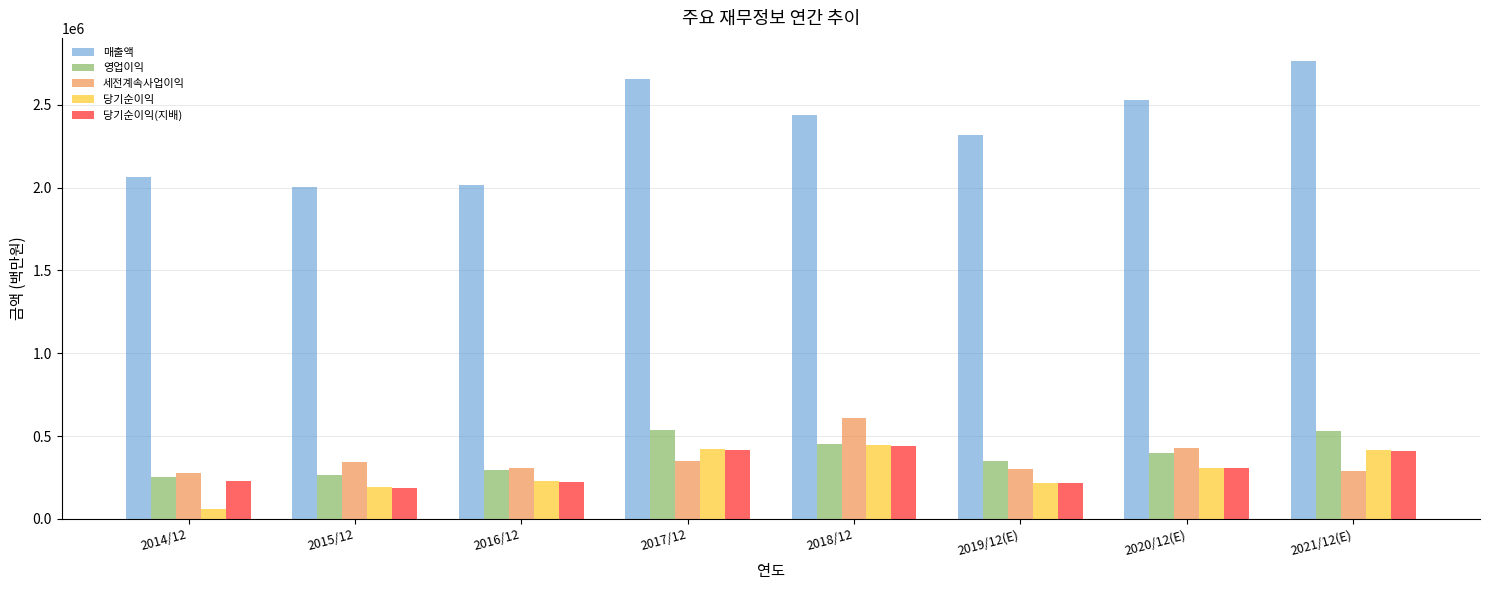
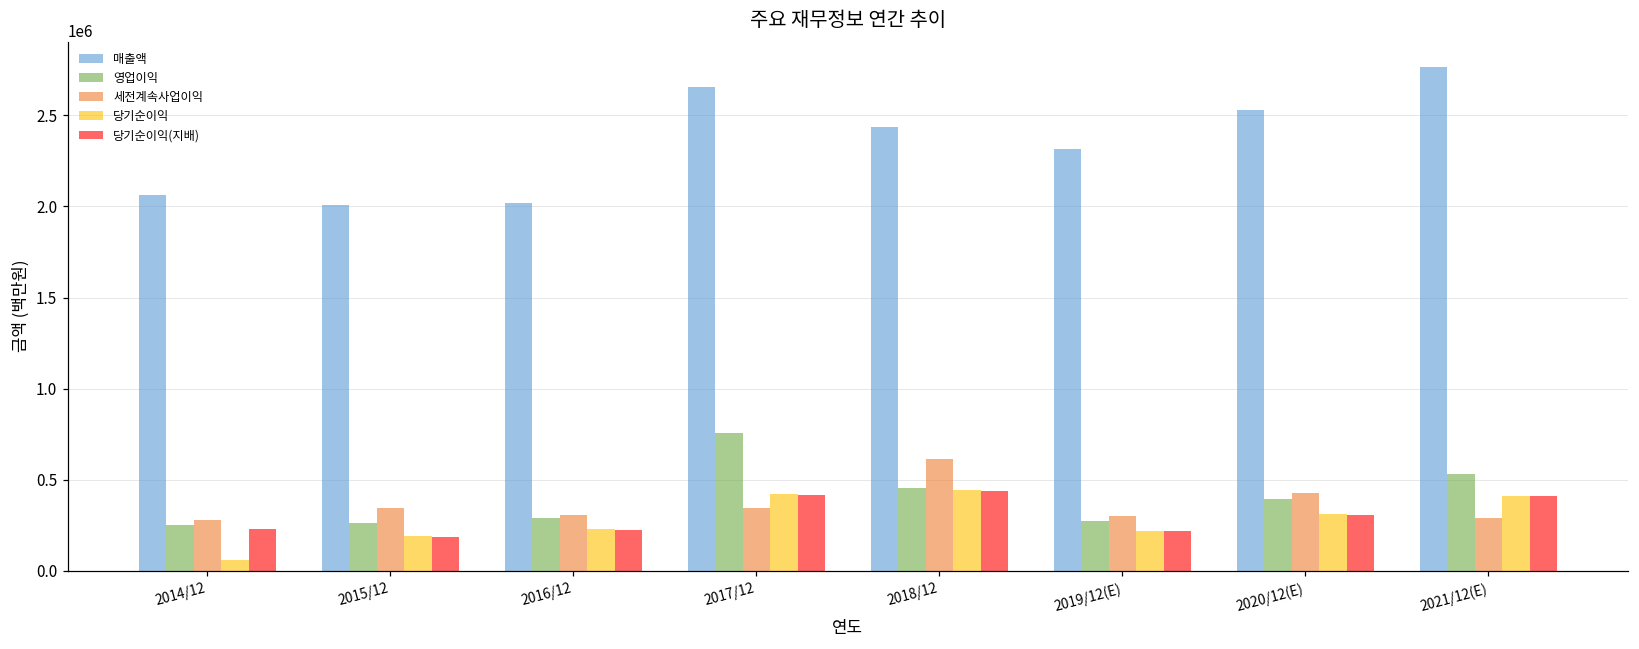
  {
    "매출액": {
      "2014/12": 2060000,
      "2015/12": 2010000,
      "2016/12": 2020000,
      "2017/12": 2660000,
      "2018/12": 2440000,
      "2019/12(E)": 2310000,
      "2020/12(E)": 2530000,
      "2021/12(E)": 2770000
    },
    "영업이익": {
      "2014/12": 250000,
      "2015/12": 260000,
      "2016/12": 290000,
-     "2017/12": 540000,
+     "2017/12": 760000,
      "2018/12": 460000,
-     "2019/12(E)": 350000,
+     "2019/12(E)": 270000,
      "2020/12(E)": 400000,
      "2021/12(E)": 530000
    },
    "세전계속사업이익": {
      "2014/12": 280000,
      "2015/12": 350000,
      "2016/12": 310000,
      "2017/12": 350000,
      "2018/12": 610000,
      "2019/12(E)": 300000,
      "2020/12(E)": 430000,
      "2021/12(E)": 290000
    },
    "당기순이익": {
      "2014/12": 60000,
      "2015/12": 190000,
      "2016/12": 230000,
      "2017/12": 420000,
      "2018/12": 440000,
      "2019/12(E)": 220000,
      "2020/12(E)": 310000,
      "2021/12(E)": 410000
    },
    "당기순이익(지배)": {
      "2014/12": 230000,
      "2015/12": 190000,
      "2016/12": 220000,
      "2017/12": 410000,
      "2018/12": 440000,
      "2019/12(E)": 220000,
      "2020/12(E)": 310000,
      "2021/12(E)": 410000
    }
  }
